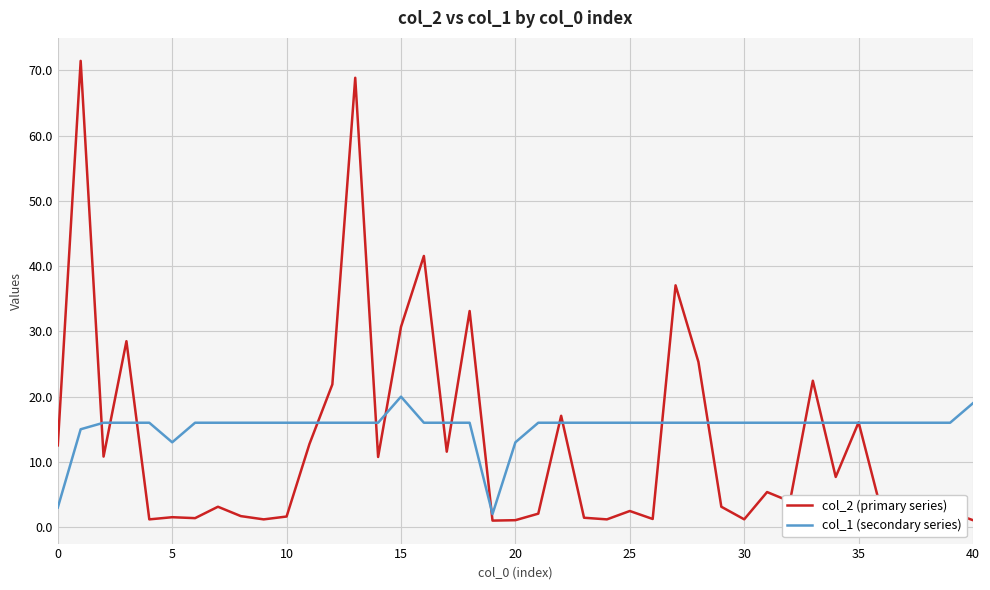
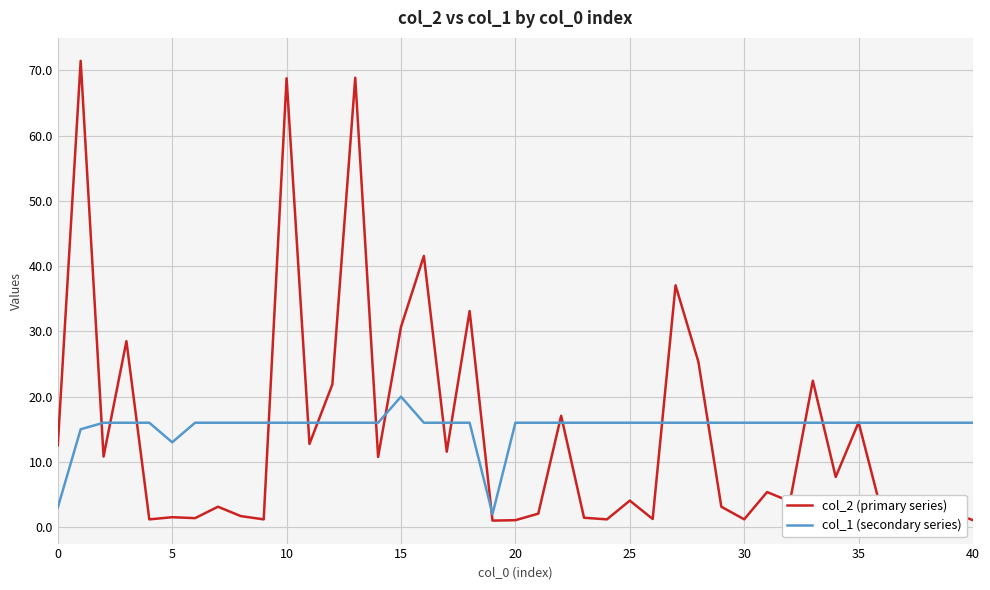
  {
    "col_2 (primary series)": {
      "0": 13,
      "5": 2,
-     "10": 2,
+     "10": 69,
      "15": 31,
      "20": 1,
-     "25": 2,
+     "25": 4,
      "30": 1,
      "40": 1
    },
    "col_1 (secondary series)": {
      "0": 3,
      "5": 13,
      "10": 16,
      "15": 20,
-     "20": 13,
+     "20": 16,
      "25": 16,
      "30": 16,
-     "40": 19
+     "40": 16
    }
  }
